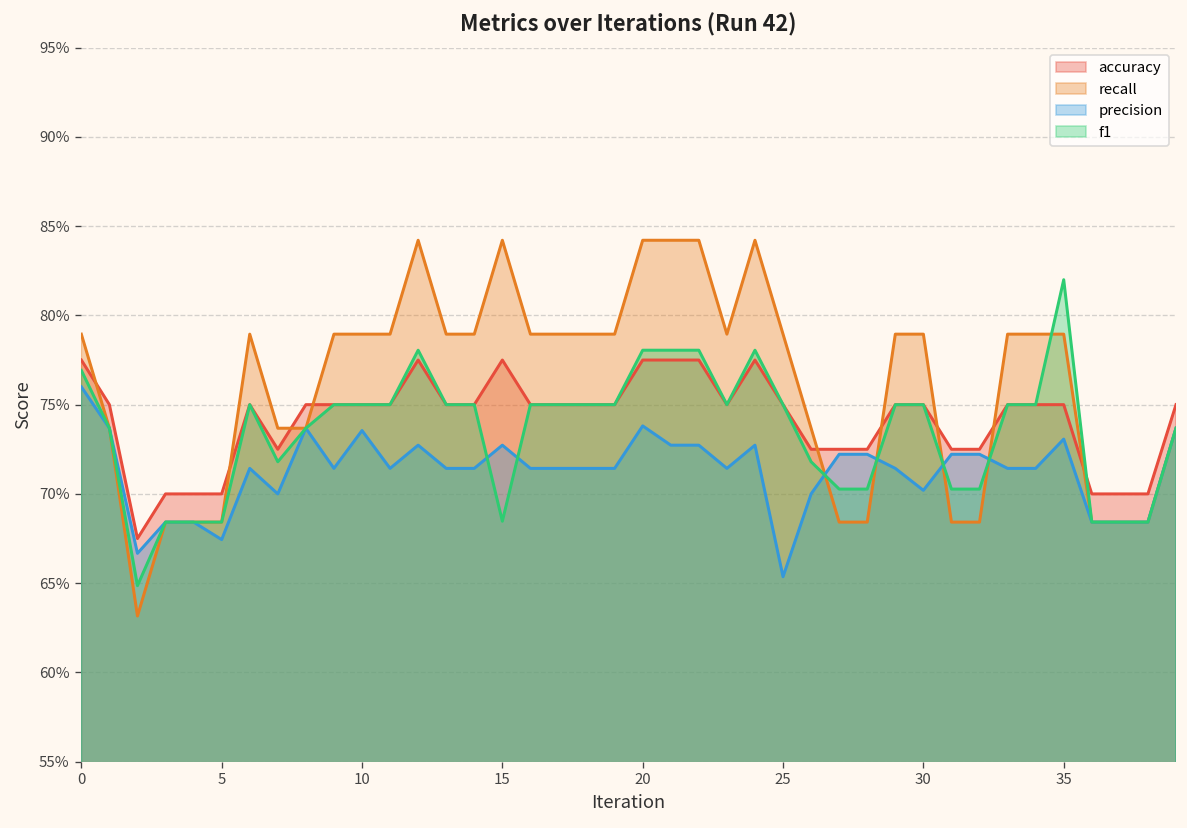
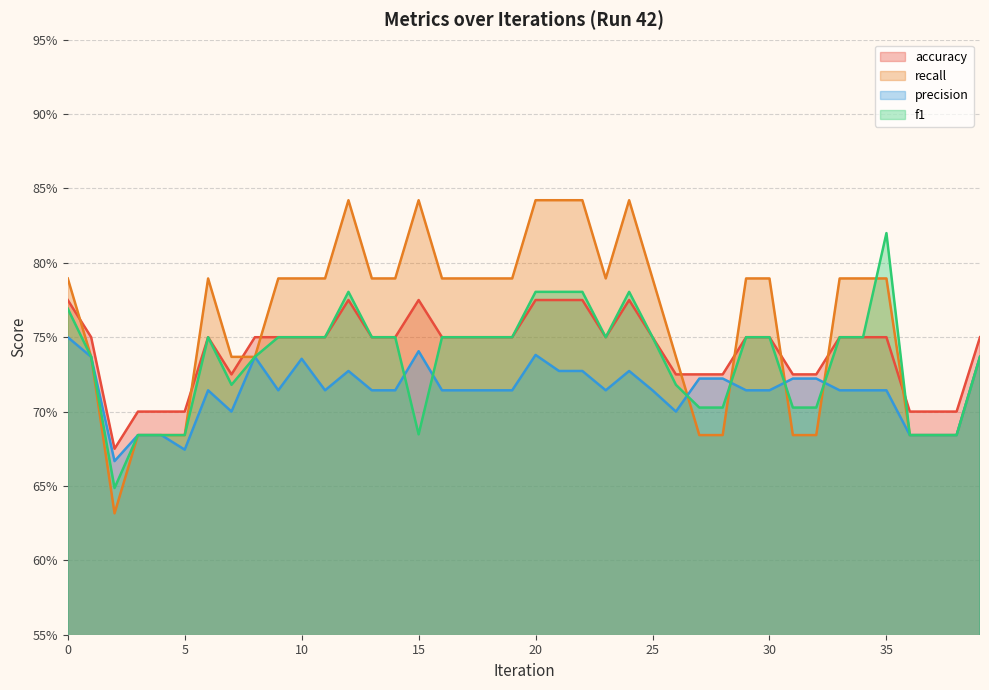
  {
    "precision": {
-     "0": "76.0%",
+     "0": "75.0%",
      "5": "67.4%",
      "10": "73.6%",
-     "15": "72.7%",
+     "15": "74.1%",
      "20": "73.8%",
-     "25": "65.4%",
-     "30": "70.2%",
-     "35": "73.1%"
+     "25": "71.4%",
+     "30": "71.4%",
+     "35": "71.4%"
    },
    "f1": {
      "0": "76.9%",
      "15": "68.5%",
      "20": "78.1%",
      "35": "82.0%"
    }
  }
